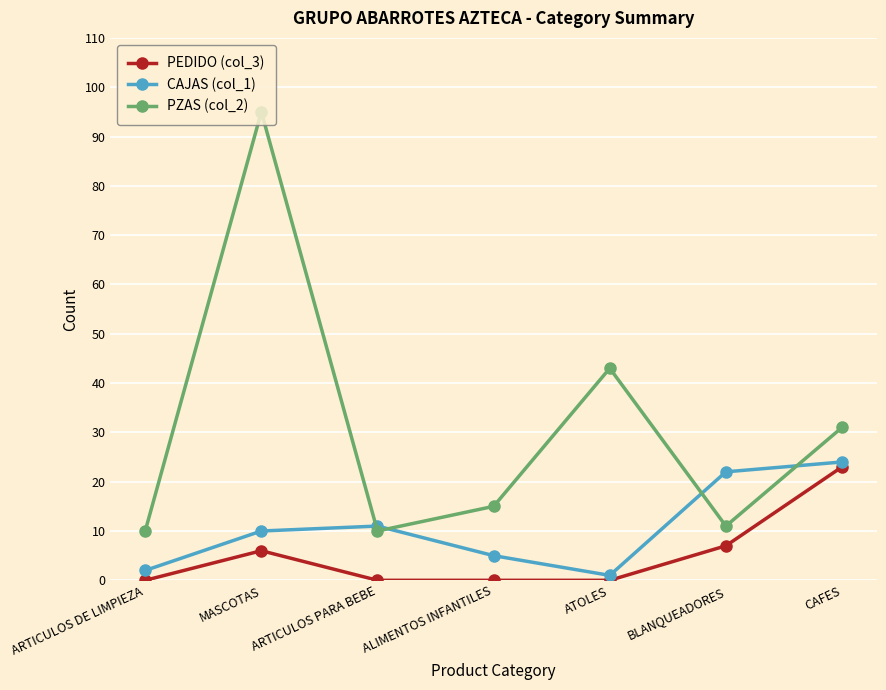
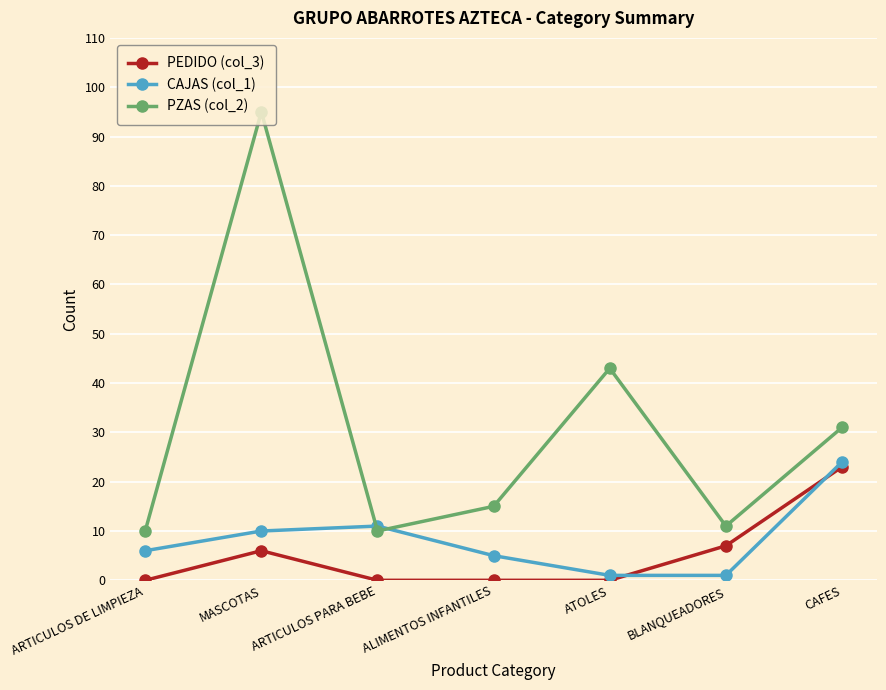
  {
    "PEDIDO (col_3)": {
      "ARTICULOS DE LIMPIEZA": 0,
      "MASCOTAS": 6,
      "ARTICULOS PARA BEBE": 0,
      "ALIMENTOS INFANTILES": 0,
      "ATOLES": 0,
      "BLANQUEADORES": 7,
      "CAFES": 23
    },
    "CAJAS (col_1)": {
-     "ARTICULOS DE LIMPIEZA": 2,
+     "ARTICULOS DE LIMPIEZA": 6,
      "MASCOTAS": 10,
      "ARTICULOS PARA BEBE": 11,
      "ALIMENTOS INFANTILES": 5,
      "ATOLES": 1,
-     "BLANQUEADORES": 22,
+     "BLANQUEADORES": 1,
      "CAFES": 24
    },
    "PZAS (col_2)": {
      "ARTICULOS DE LIMPIEZA": 10,
      "ARTICULOS PARA BEBE": 10,
      "ALIMENTOS INFANTILES": 15,
      "ATOLES": 43,
      "BLANQUEADORES": 11,
      "CAFES": 31
    }
  }
